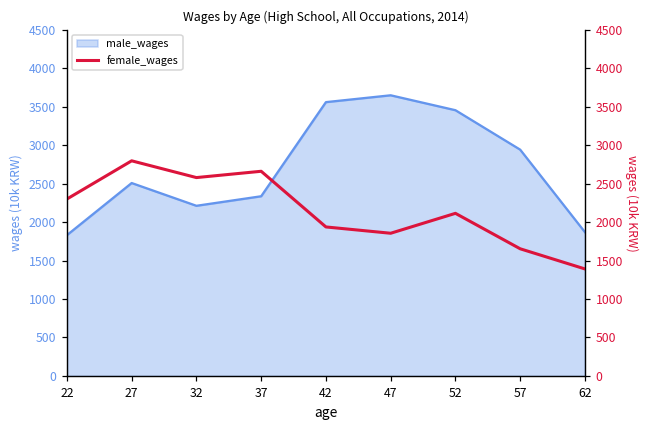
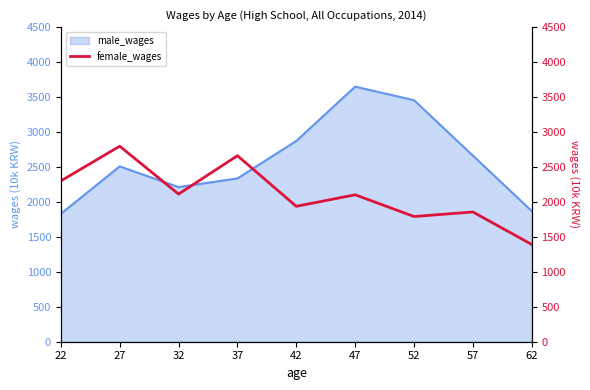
  {
    "male_wages": {
      "22": 1800,
      "27": 2500,
      "32": 2200,
      "37": 2300,
-     "42": 3600,
+     "42": 2900,
      "47": 3600,
      "52": 3500,
-     "57": 2900,
+     "57": 2700,
      "62": 1900
    },
    "female_wages": {
      "22": 2300,
      "27": 2800,
-     "32": 2600,
+     "32": 2100,
      "37": 2700,
      "42": 1900,
-     "47": 1900,
-     "52": 2100,
-     "57": 1700,
+     "47": 2100,
+     "52": 1800,
+     "57": 1900,
      "62": 1400
    }
  }
